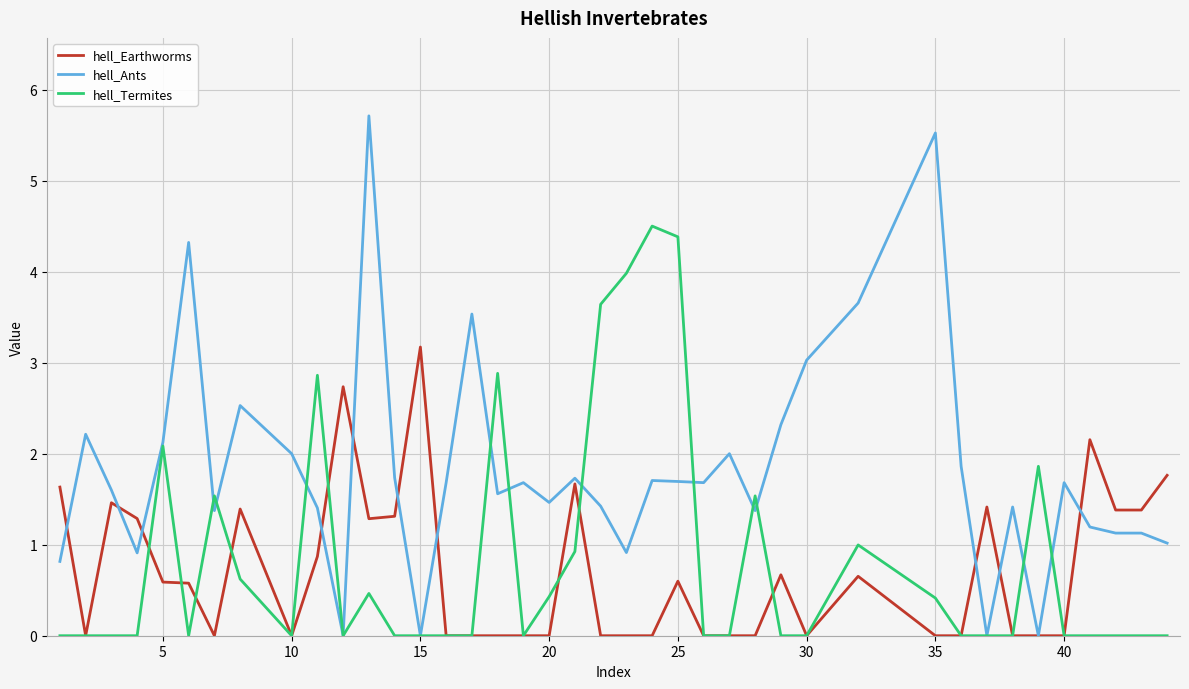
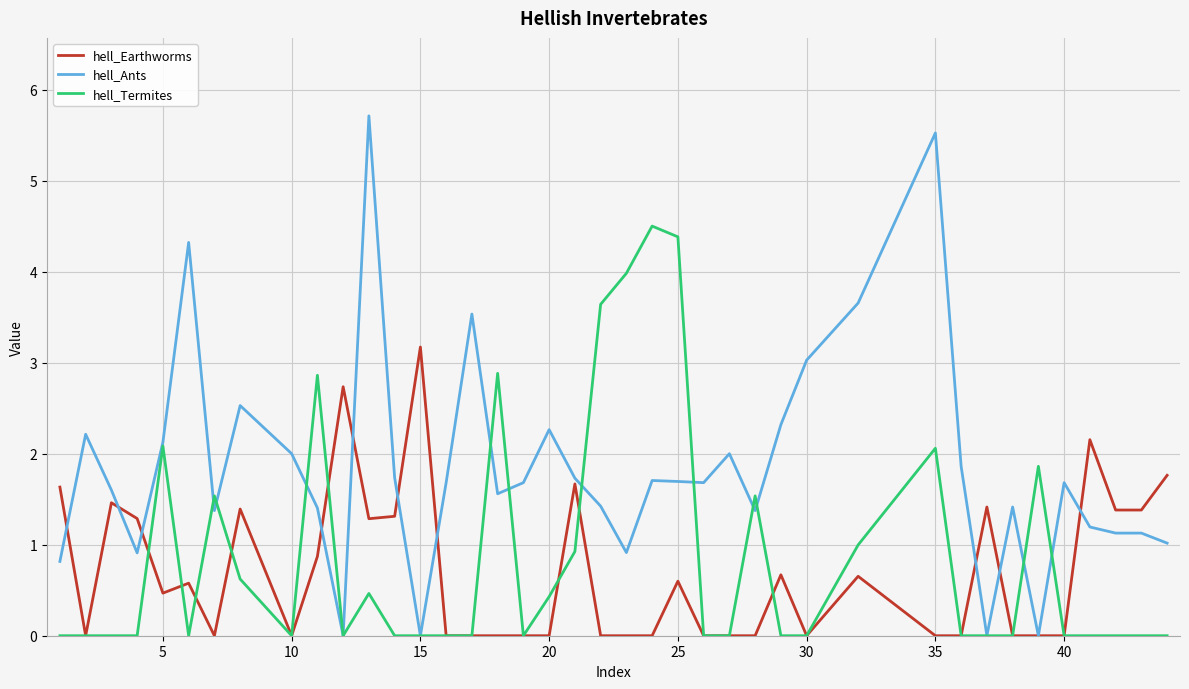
  {
    "hell_Earthworms": {
-     "5": 0.6,
+     "5": 0.5,
      "15": 3.2,
      "20": 0.0,
      "25": 0.6,
      "35": 0.0
    },
    "hell_Ants": {
      "5": 2.1,
      "10": 2.0,
-     "20": 1.5,
+     "20": 2.3,
      "25": 1.7,
      "30": 3.0,
      "35": 5.5,
      "40": 1.7
    },
    "hell_Termites": {
      "5": 2.1,
      "20": 0.4,
      "25": 4.4,
-     "35": 0.4
+     "35": 2.1
    }
  }
